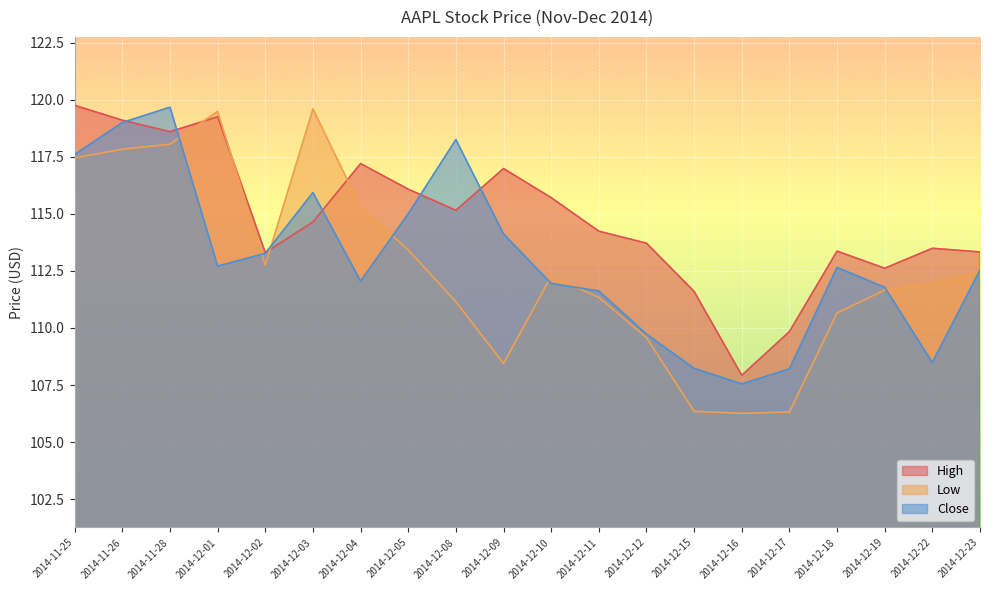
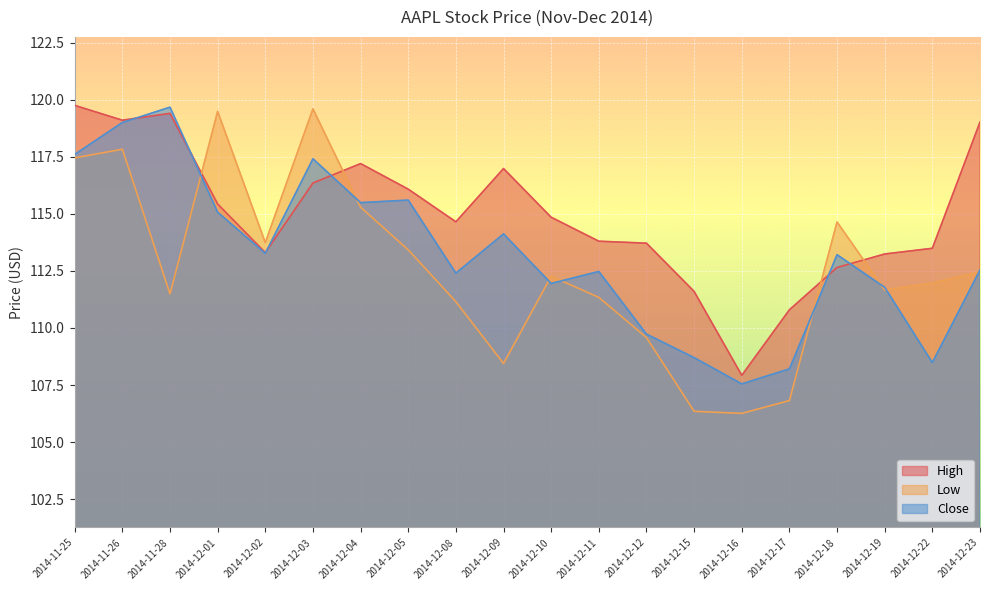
  {
    "High": {
      "2014-11-25": 119.8,
-     "2014-11-28": 118.6,
-     "2014-12-01": 119.3,
-     "2014-12-03": 114.6,
+     "2014-11-28": 119.4,
+     "2014-12-01": 115.4,
+     "2014-12-03": 116.3,
      "2014-12-04": 117.2,
      "2014-12-05": 116.1,
-     "2014-12-08": 115.2,
+     "2014-12-08": 114.7,
      "2014-12-09": 117.0,
-     "2014-12-10": 115.7,
-     "2014-12-11": 114.2,
+     "2014-12-10": 114.8,
+     "2014-12-11": 113.8,
      "2014-12-12": 113.7,
      "2014-12-15": 111.6,
      "2014-12-16": 107.9,
-     "2014-12-17": 109.8,
-     "2014-12-18": 113.4,
-     "2014-12-19": 112.6,
+     "2014-12-17": 110.8,
+     "2014-12-18": 112.7,
+     "2014-12-19": 113.2,
      "2014-12-22": 113.5,
-     "2014-12-23": 113.3
+     "2014-12-23": 119.0
    },
    "Low": {
      "2014-11-25": 117.4,
      "2014-11-26": 117.8,
-     "2014-11-28": 118.1,
+     "2014-11-28": 111.5,
      "2014-12-01": 119.5,
-     "2014-12-02": 112.8,
+     "2014-12-02": 113.7,
      "2014-12-03": 119.6,
      "2014-12-04": 115.3,
      "2014-12-05": 113.4,
      "2014-12-08": 111.2,
      "2014-12-09": 108.4,
      "2014-12-10": 112.3,
      "2014-12-11": 111.3,
      "2014-12-12": 109.6,
      "2014-12-15": 106.3,
      "2014-12-16": 106.3,
-     "2014-12-17": 106.3,
-     "2014-12-18": 110.7,
+     "2014-12-17": 106.8,
+     "2014-12-18": 114.6,
      "2014-12-19": 111.7,
      "2014-12-22": 112.0
    },
    "Close": {
      "2014-11-25": 117.6,
      "2014-11-28": 119.7,
-     "2014-12-01": 112.7,
-     "2014-12-03": 115.9,
-     "2014-12-04": 112.0,
-     "2014-12-05": 115.0,
-     "2014-12-08": 118.2,
+     "2014-12-01": 115.1,
+     "2014-12-03": 117.4,
+     "2014-12-04": 115.5,
+     "2014-12-05": 115.6,
+     "2014-12-08": 112.4,
      "2014-12-09": 114.1,
      "2014-12-10": 111.9,
-     "2014-12-11": 111.6,
+     "2014-12-11": 112.5,
      "2014-12-12": 109.7,
-     "2014-12-15": 108.2,
+     "2014-12-15": 108.7,
      "2014-12-16": 107.6,
      "2014-12-17": 108.2,
-     "2014-12-18": 112.7,
+     "2014-12-18": 113.2,
      "2014-12-19": 111.8,
      "2014-12-22": 108.5
    }
  }
